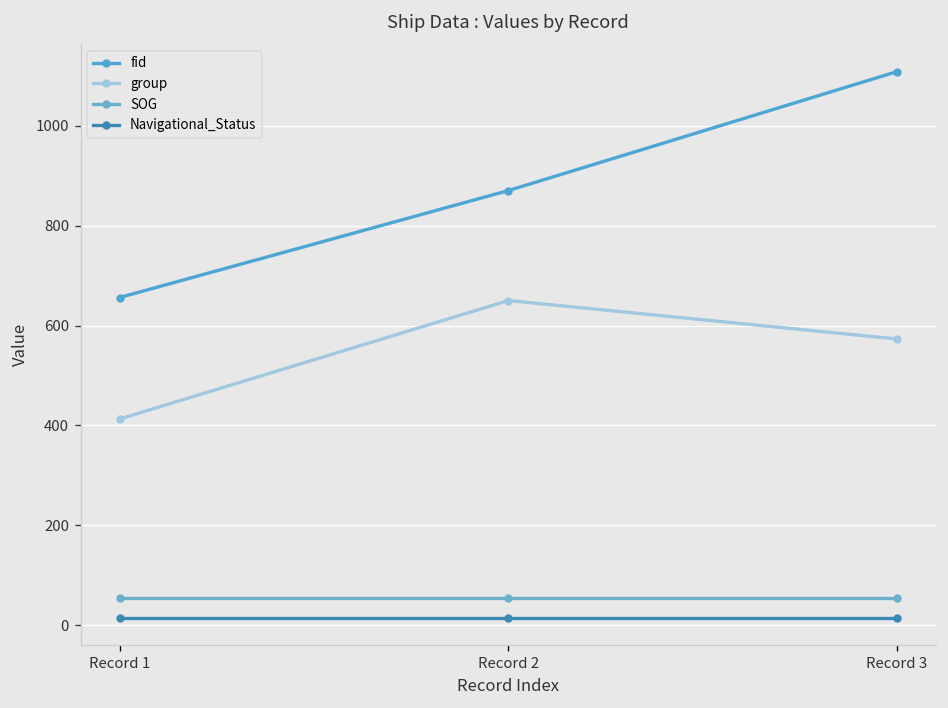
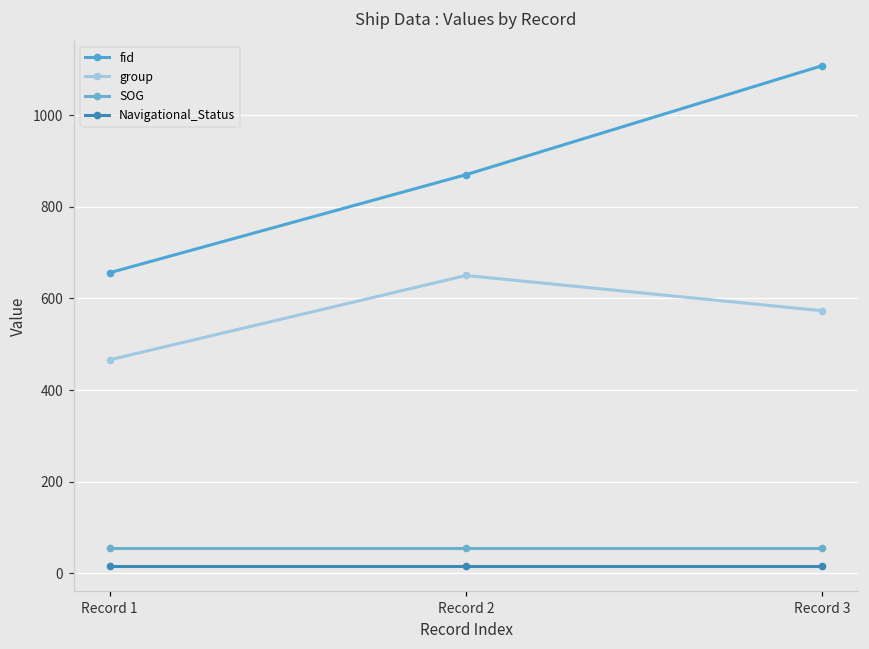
  {
    "group": {
-     "Record 1": 410,
+     "Record 1": 470,
      "Record 2": 650,
      "Record 3": 570
    }
  }
